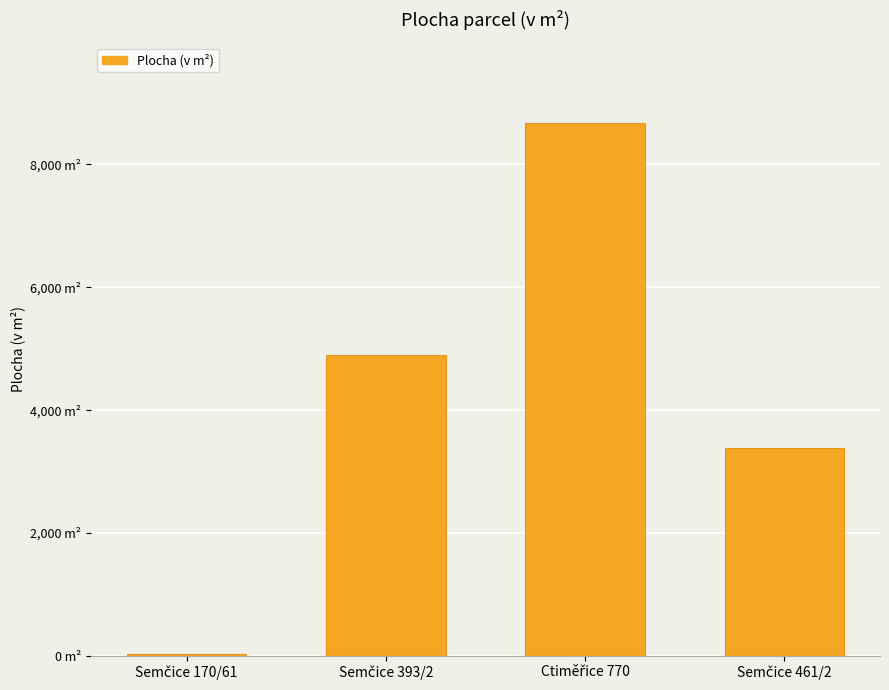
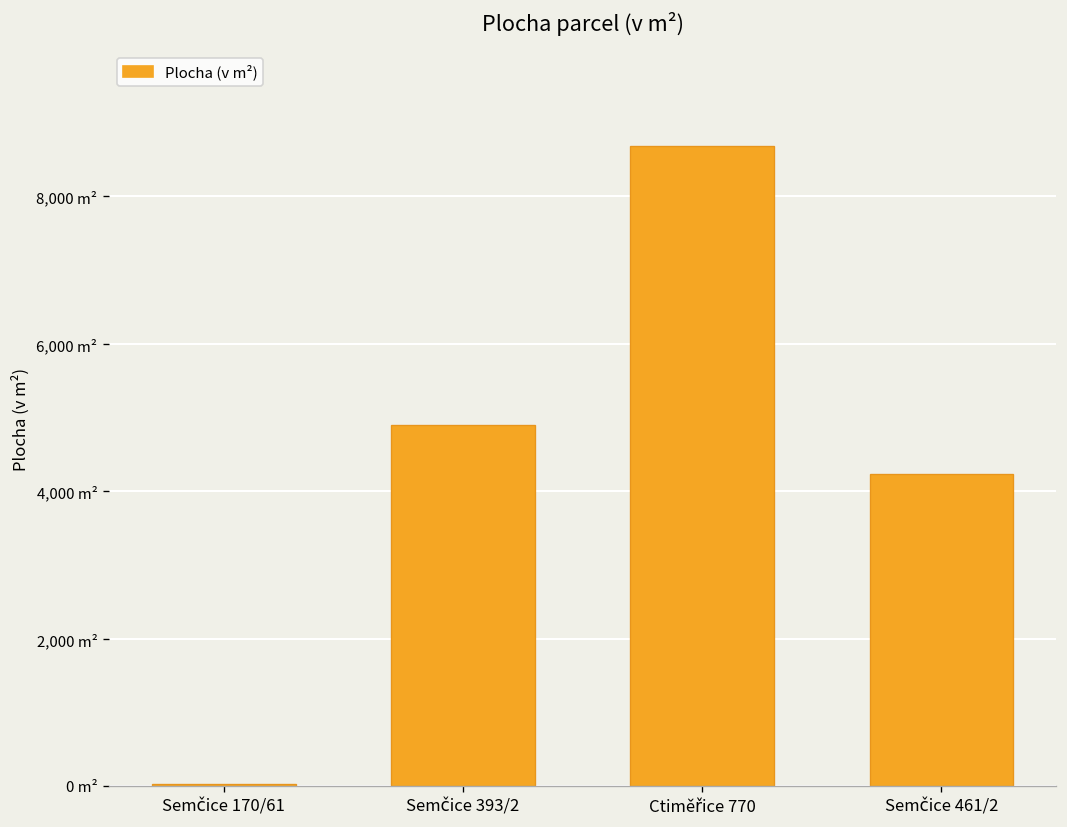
  {
    "Semčice 393/2": "4,900 m²",
    "Ctiměřice 770": "8,700 m²",
-   "Semčice 461/2": "3,400 m²"
+   "Semčice 461/2": "4,200 m²"
  }
